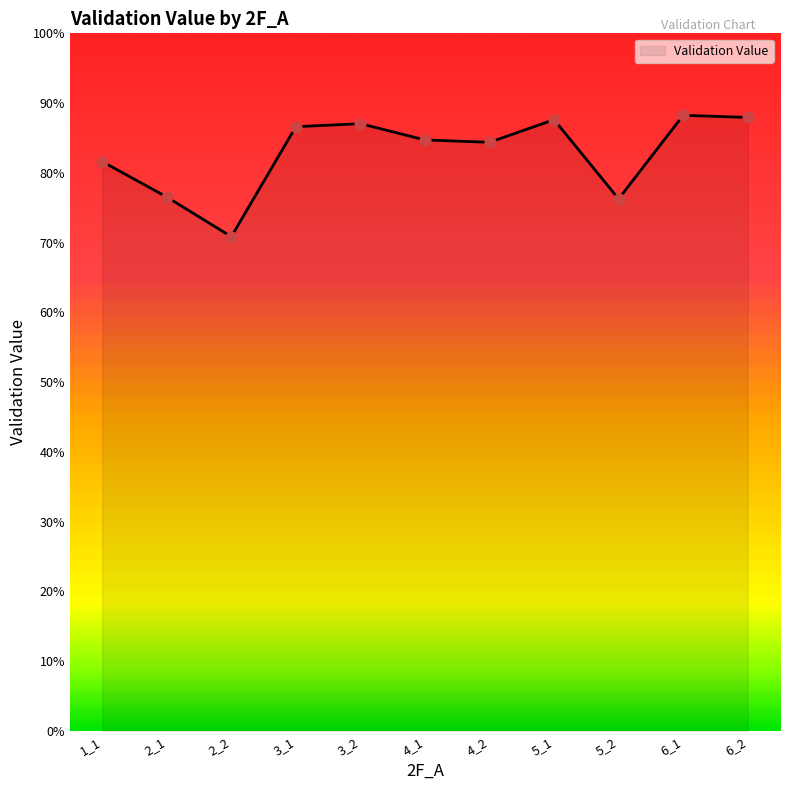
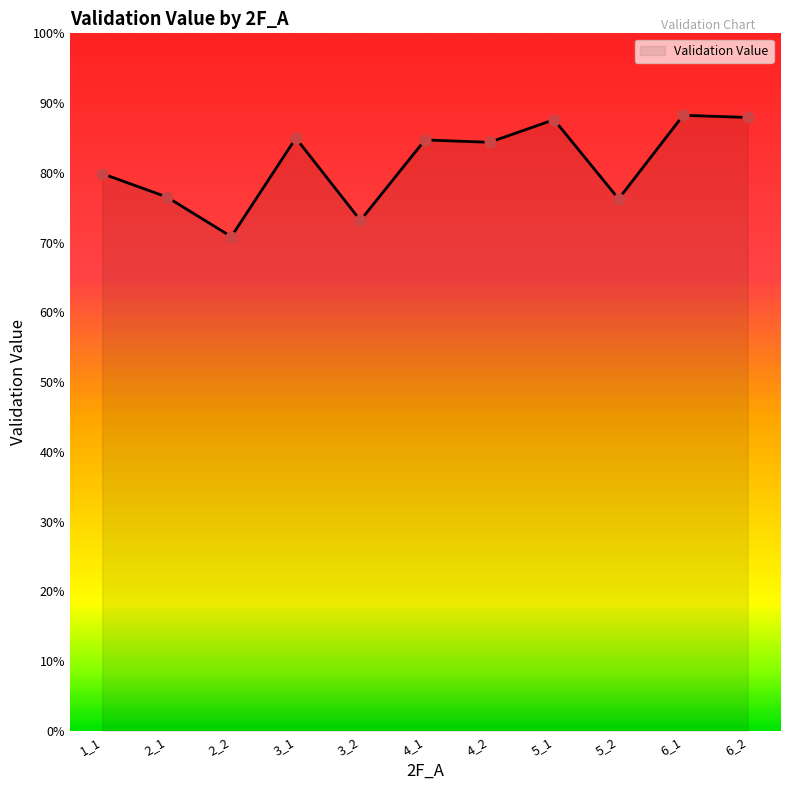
  {
-   "1_1": "82%",
+   "1_1": "80%",
    "2_1": "77%",
    "2_2": "71%",
-   "3_1": "87%",
-   "3_2": "87%",
+   "3_1": "85%",
+   "3_2": "73%",
    "4_1": "85%",
    "4_2": "84%",
    "5_1": "88%",
    "5_2": "76%",
    "6_1": "88%",
    "6_2": "88%"
  }
